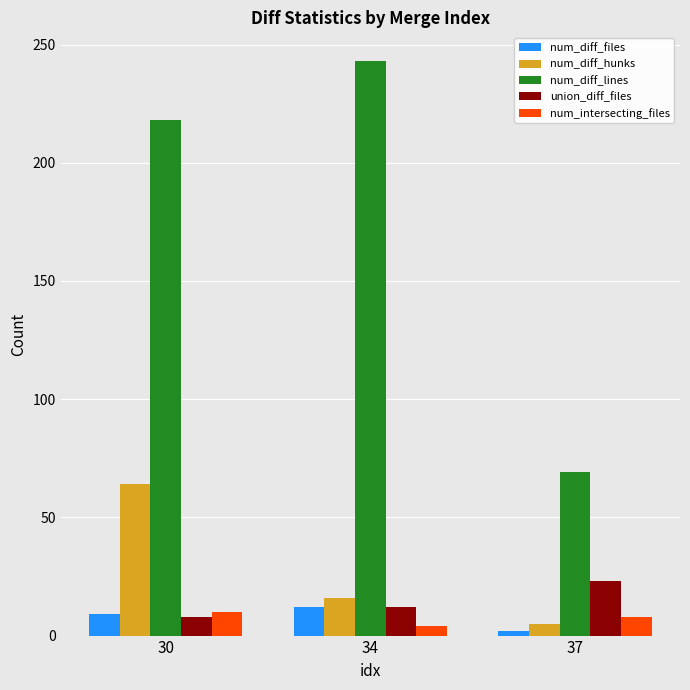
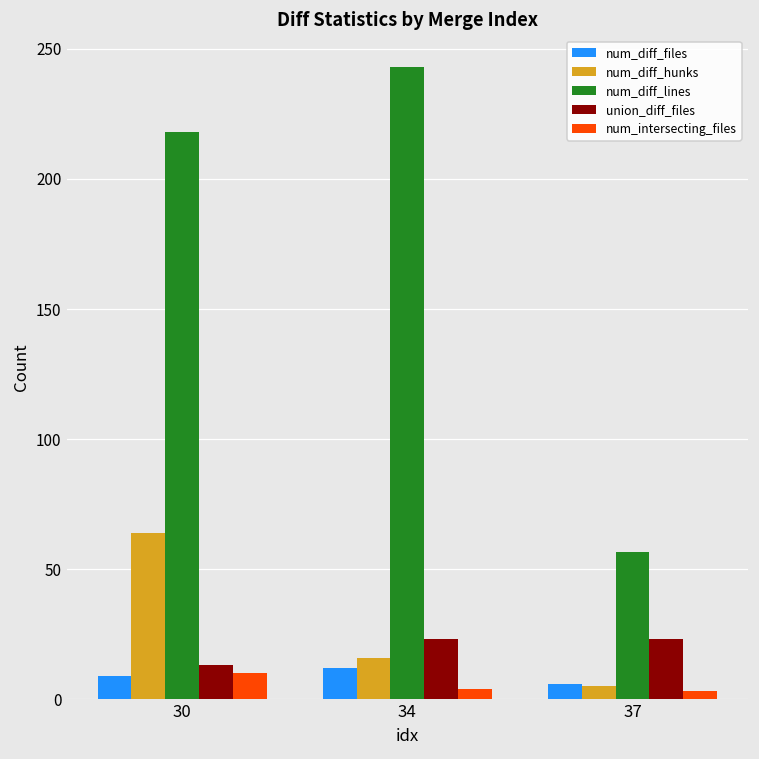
  {
    "num_diff_files": {
      "30": 9,
      "34": 12,
-     "37": 2
+     "37": 6
    },
    "num_diff_hunks": {
      "30": 64,
      "34": 16,
      "37": 5
    },
    "num_diff_lines": {
      "30": 218,
      "34": 243,
-     "37": 69
+     "37": 57
    },
    "union_diff_files": {
-     "30": 8,
-     "34": 12,
+     "30": 13,
+     "34": 23,
      "37": 23
    },
    "num_intersecting_files": {
      "30": 10,
      "34": 4,
-     "37": 8
+     "37": 3
    }
  }
